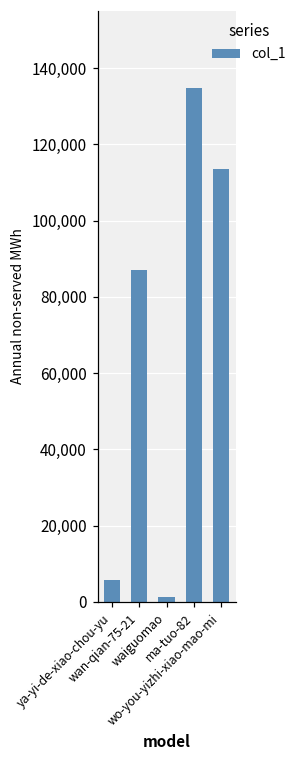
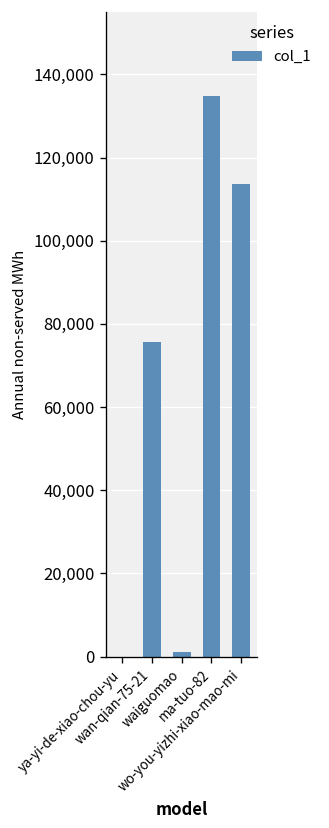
  {
-   "ya-yi-de-xiao-chou-yu": "6,000",
-   "wan-qian-75-21": "87,000",
+   "ya-yi-de-xiao-chou-yu": "0",
+   "wan-qian-75-21": "76,000",
    "waiguomao": "1,000",
    "ma-tuo-82": "135,000",
    "wo-you-yizhi-xiao-mao-mi": "114,000"
  }
